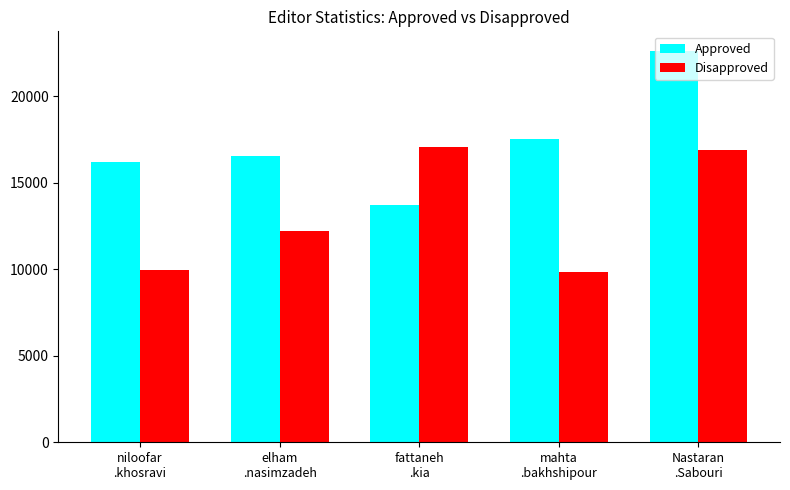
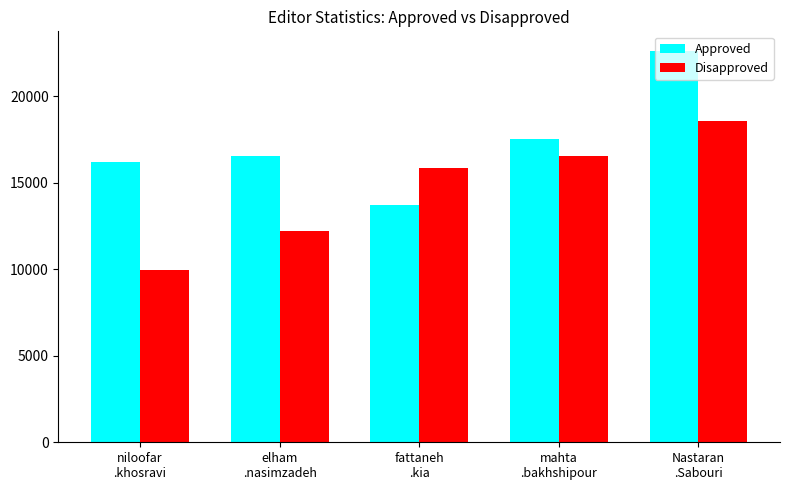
  {
    "Approved": {
      "niloofar .khosravi": 16200,
      "elham .nasimzadeh": 16600,
      "fattaneh .kia": 13700,
      "mahta .bakhshipour": 17500
    },
    "Disapproved": {
      "niloofar .khosravi": 10000,
      "elham .nasimzadeh": 12200,
-     "fattaneh .kia": 17100,
-     "mahta .bakhshipour": 9800,
-     "Nastaran .Sabouri": 16900
+     "fattaneh .kia": 15900,
+     "mahta .bakhshipour": 16600,
+     "Nastaran .Sabouri": 18600
    }
  }
